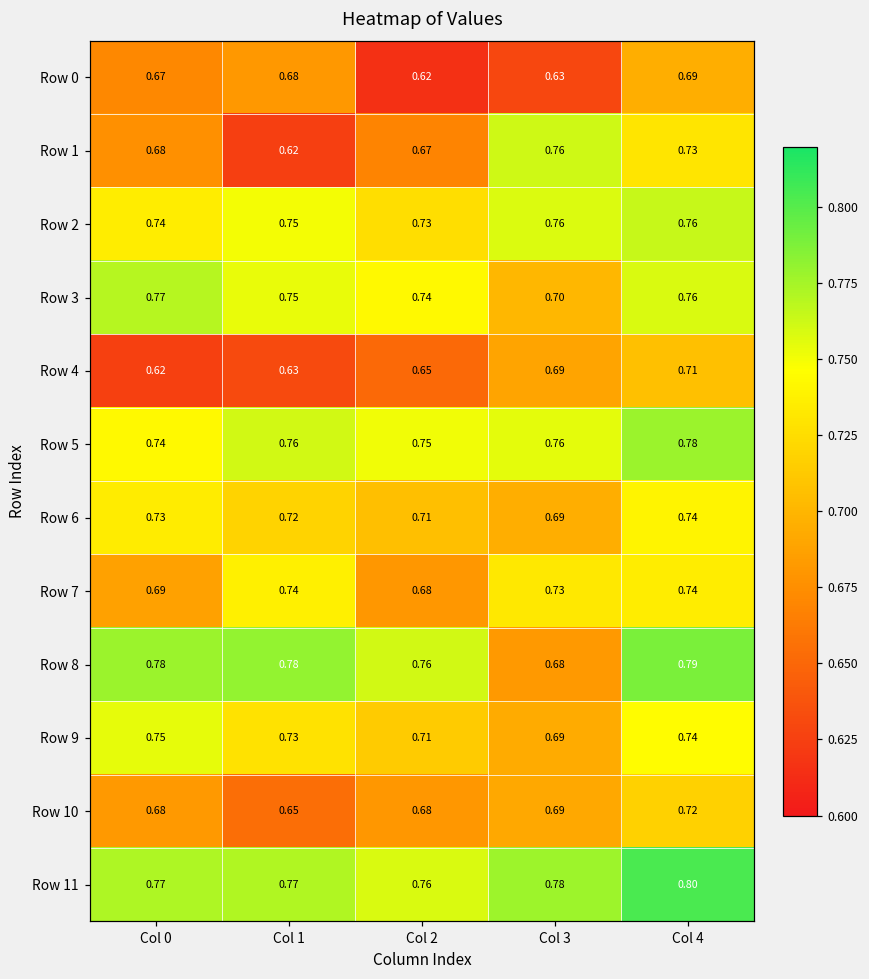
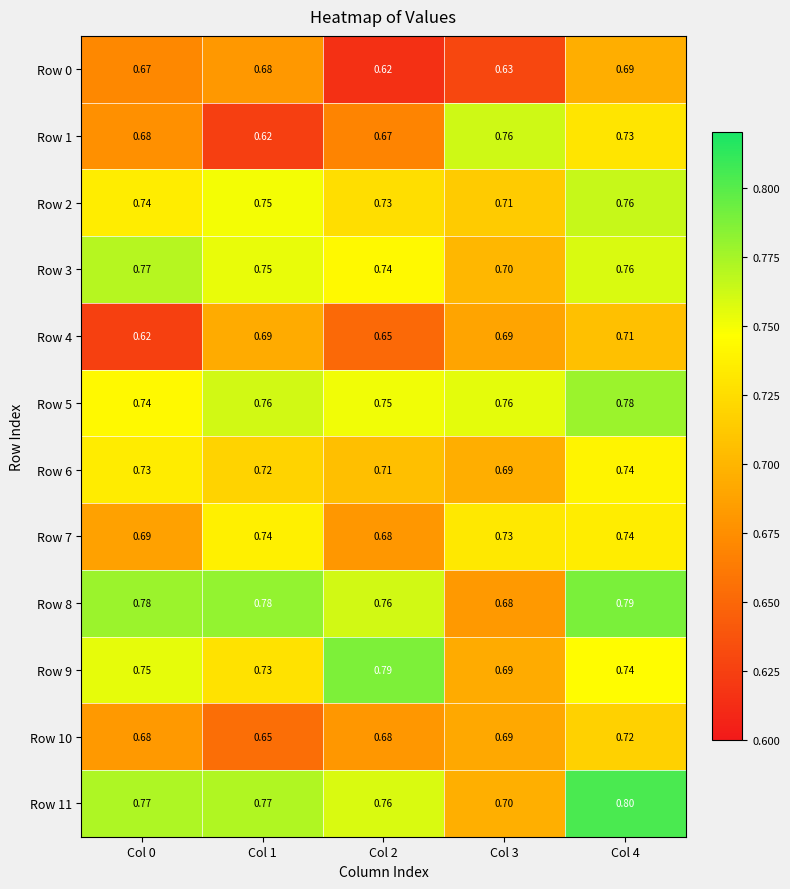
  {
    "Row 0": {
      "Col 0": 0.67,
      "Col 1": 0.68,
      "Col 2": 0.62,
      "Col 3": 0.63,
      "Col 4": 0.69
    },
    "Row 1": {
      "Col 0": 0.68,
      "Col 1": 0.62,
      "Col 2": 0.67,
      "Col 3": 0.76,
      "Col 4": 0.73
    },
    "Row 2": {
      "Col 0": 0.74,
      "Col 1": 0.75,
      "Col 2": 0.73,
-     "Col 3": 0.76,
+     "Col 3": 0.71,
      "Col 4": 0.76
    },
    "Row 3": {
      "Col 0": 0.77,
      "Col 1": 0.75,
      "Col 2": 0.74,
      "Col 3": 0.70,
      "Col 4": 0.76
    },
    "Row 4": {
      "Col 0": 0.62,
-     "Col 1": 0.63,
+     "Col 1": 0.69,
      "Col 2": 0.65,
      "Col 3": 0.69,
      "Col 4": 0.71
    },
    "Row 5": {
      "Col 0": 0.74,
      "Col 1": 0.76,
      "Col 2": 0.75,
      "Col 3": 0.76,
      "Col 4": 0.78
    },
    "Row 6": {
      "Col 0": 0.73,
      "Col 1": 0.72,
      "Col 2": 0.71,
      "Col 3": 0.69,
      "Col 4": 0.74
    },
    "Row 7": {
      "Col 0": 0.69,
      "Col 1": 0.74,
      "Col 2": 0.68,
      "Col 3": 0.73,
      "Col 4": 0.74
    },
    "Row 8": {
      "Col 0": 0.78,
      "Col 1": 0.78,
      "Col 2": 0.76,
      "Col 3": 0.68,
      "Col 4": 0.79
    },
    "Row 9": {
      "Col 0": 0.75,
      "Col 1": 0.73,
-     "Col 2": 0.71,
+     "Col 2": 0.79,
      "Col 3": 0.69,
      "Col 4": 0.74
    },
    "Row 10": {
      "Col 0": 0.68,
      "Col 1": 0.65,
      "Col 2": 0.68,
      "Col 3": 0.69,
      "Col 4": 0.72
    },
    "Row 11": {
      "Col 0": 0.77,
      "Col 1": 0.77,
      "Col 2": 0.76,
-     "Col 3": 0.78,
+     "Col 3": 0.70,
      "Col 4": 0.80
    }
  }
